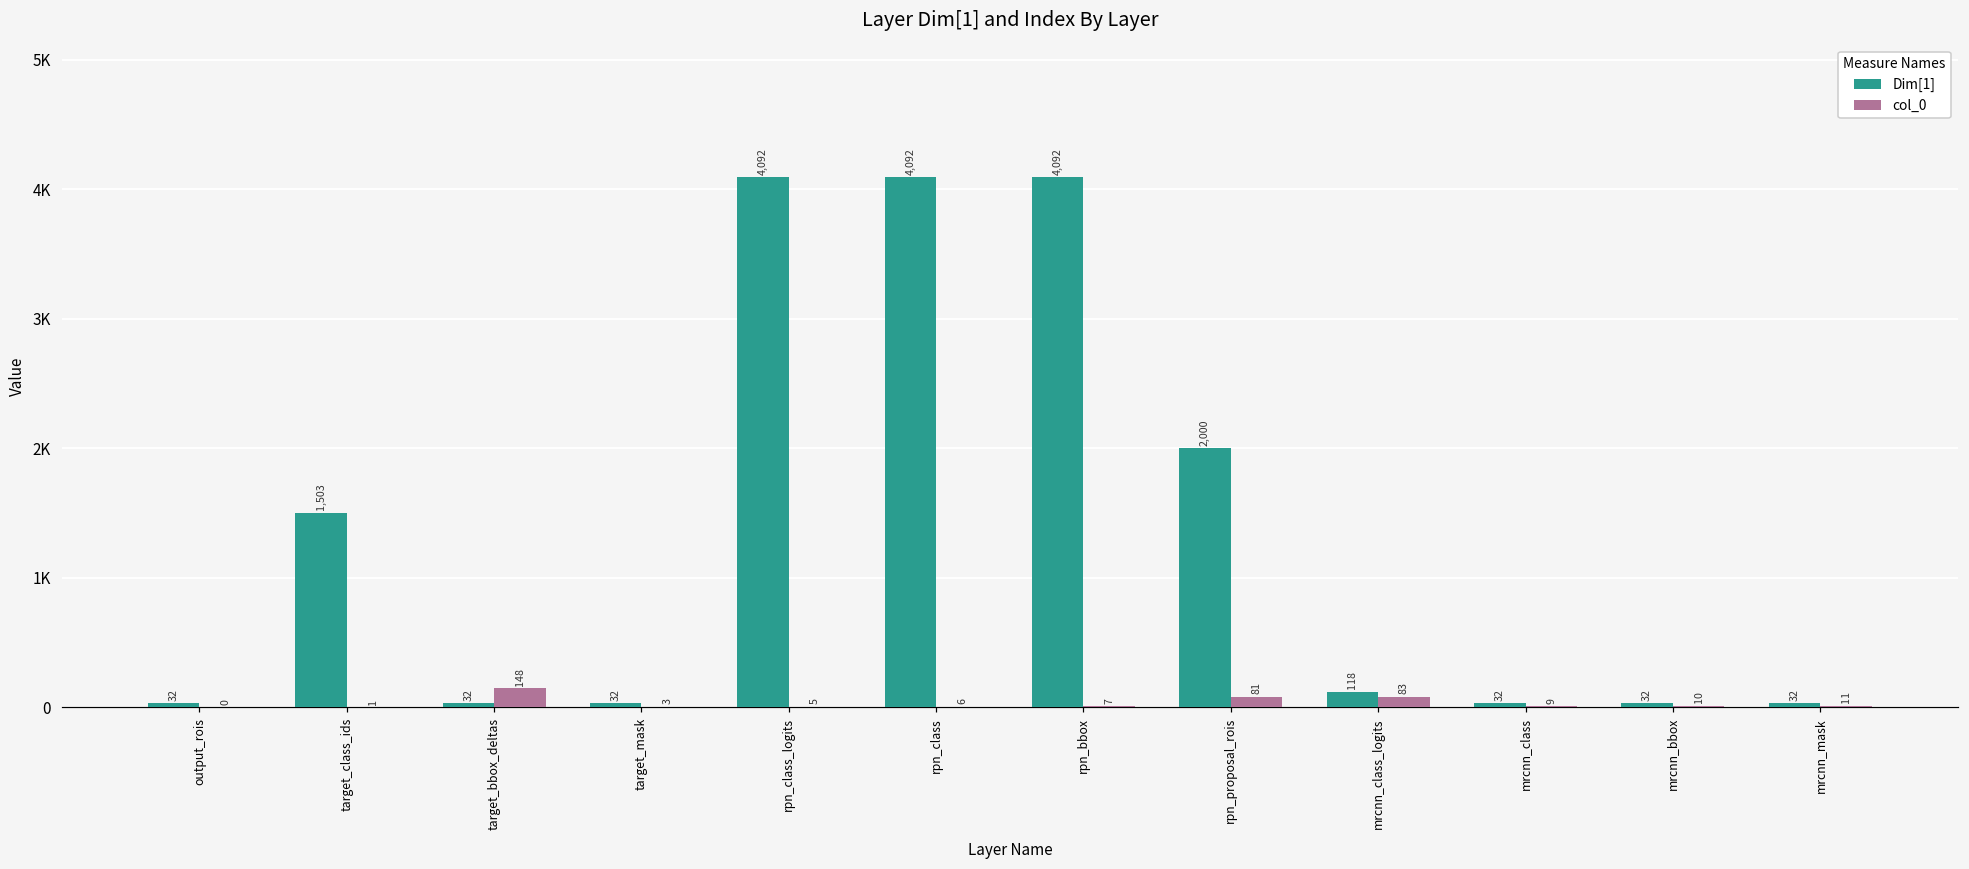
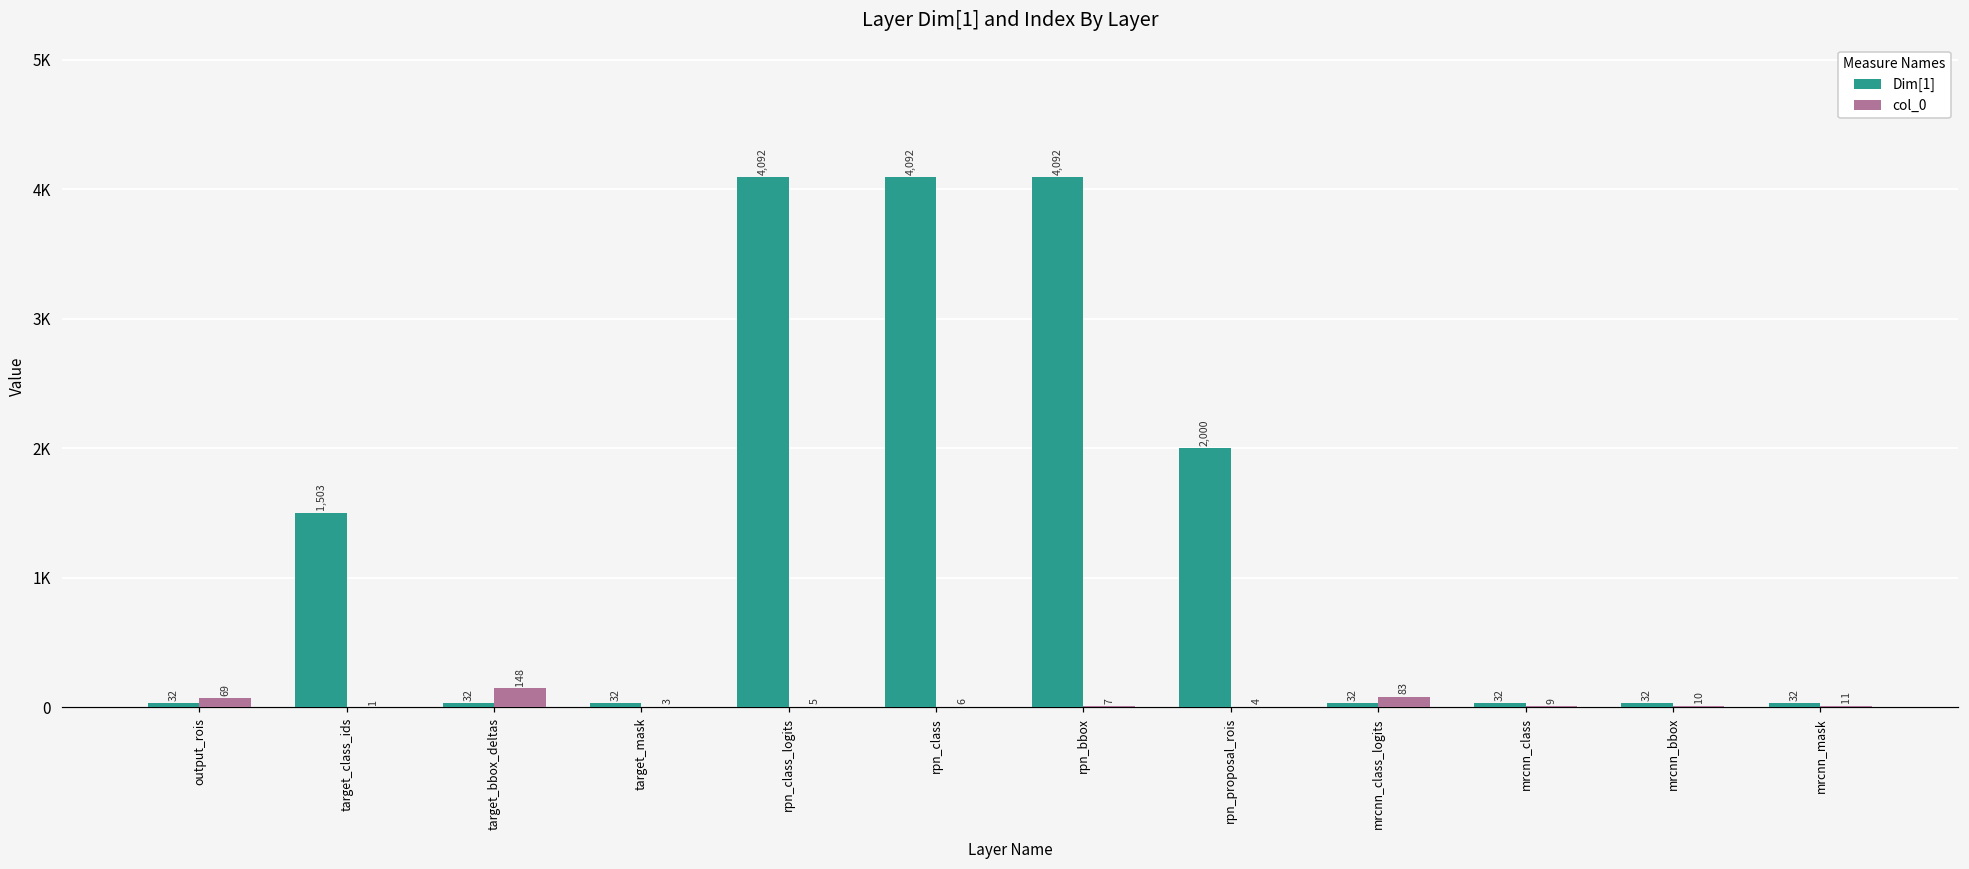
  {
    "Dim[1]": {
      "output_rois": "32",
      "target_class_ids": "1,503",
      "target_bbox_deltas": "32",
      "target_mask": "32",
      "rpn_class_logits": "4,092",
      "rpn_class": "4,092",
      "rpn_bbox": "4,092",
      "rpn_proposal_rois": "2,000",
-     "mrcnn_class_logits": "118",
+     "mrcnn_class_logits": "32",
      "mrcnn_class": "32",
      "mrcnn_bbox": "32",
      "mrcnn_mask": "32"
    },
    "col_0": {
-     "output_rois": "0",
+     "output_rois": "69",
      "target_class_ids": "1",
      "target_bbox_deltas": "148",
      "target_mask": "3",
      "rpn_class_logits": "5",
      "rpn_class": "6",
      "rpn_bbox": "7",
-     "rpn_proposal_rois": "81",
+     "rpn_proposal_rois": "4",
      "mrcnn_class_logits": "83",
      "mrcnn_class": "9",
      "mrcnn_bbox": "10",
      "mrcnn_mask": "11"
    }
  }
